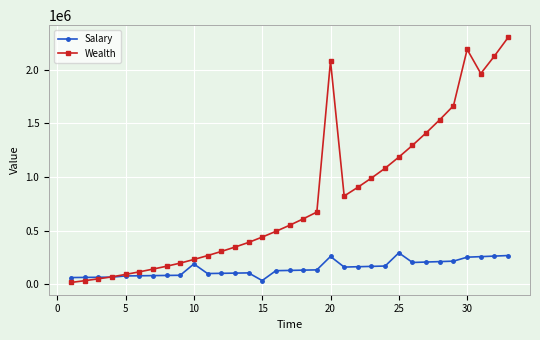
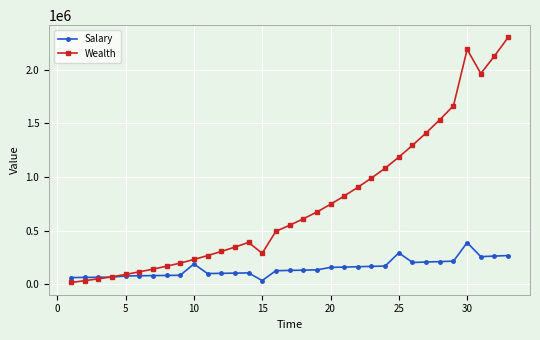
  {
    "Salary": {
      "10": 190000,
      "15": 30000,
-     "20": 260000,
+     "20": 160000,
      "25": 290000,
-     "30": 250000
+     "30": 390000
    },
    "Wealth": {
      "10": 230000,
-     "15": 440000,
-     "20": 2080000,
+     "15": 290000,
+     "20": 750000,
      "25": 1190000,
      "30": 2190000
    }
  }
